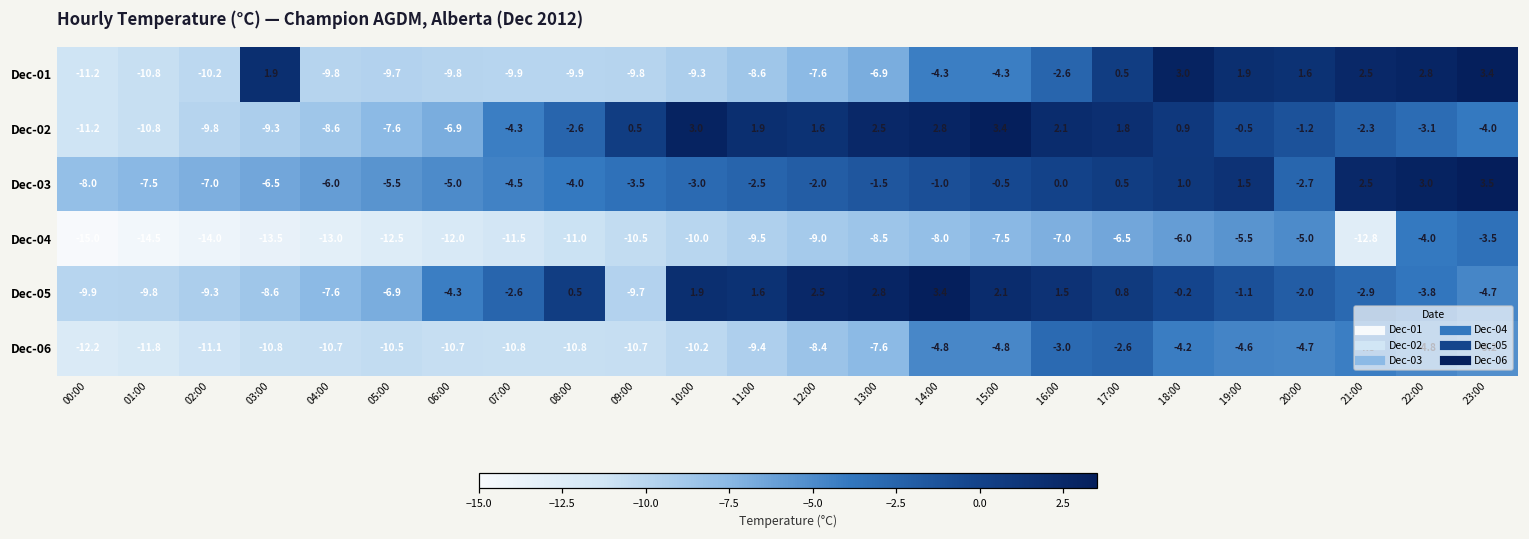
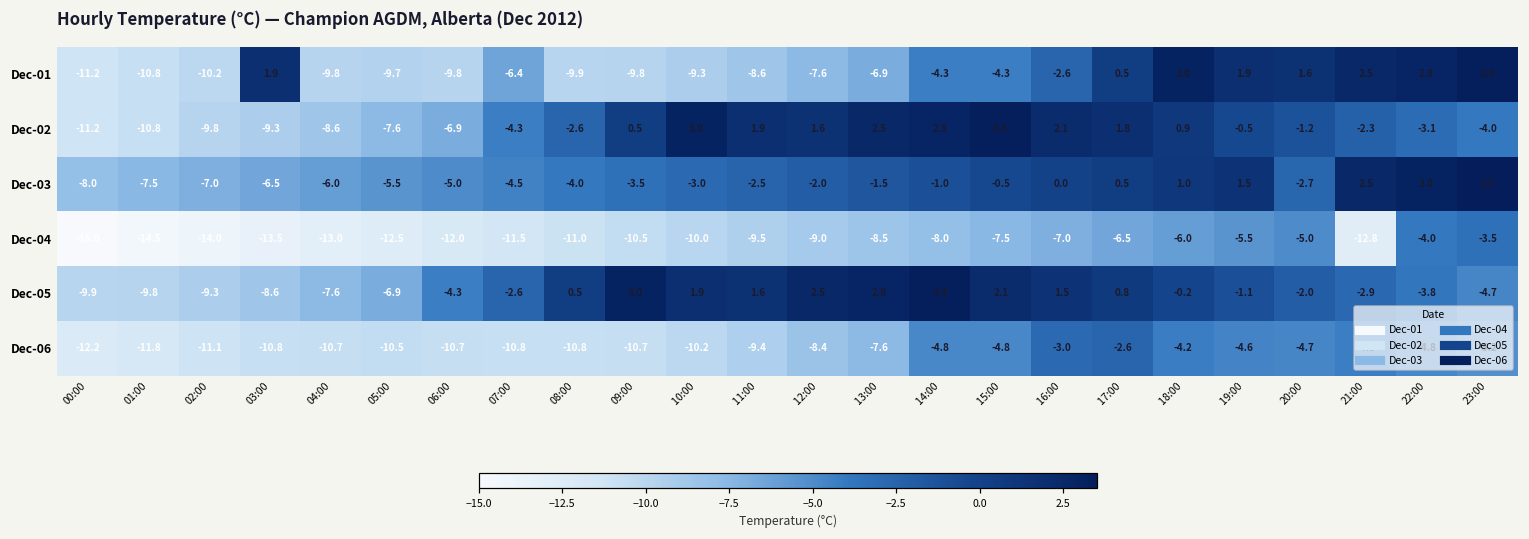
  {
    "Dec-01": {
      "00:00": -11.2,
      "01:00": -10.8,
      "02:00": -10.2,
      "03:00": 1.9,
      "04:00": -9.8,
      "05:00": -9.7,
      "06:00": -9.8,
-     "07:00": -9.9,
+     "07:00": -6.4,
      "08:00": -9.9,
      "09:00": -9.8,
      "10:00": -9.3,
      "11:00": -8.6,
      "12:00": -7.6,
      "13:00": -6.9,
      "14:00": -4.3,
      "15:00": -4.3,
      "16:00": -2.6,
      "17:00": 0.5,
      "18:00": 3.0,
      "19:00": 1.9,
      "20:00": 1.6,
      "21:00": 2.5,
      "22:00": 2.8
    },
    "Dec-02": {
      "00:00": -11.2,
      "01:00": -10.8,
      "02:00": -9.8,
      "03:00": -9.3,
      "04:00": -8.6,
      "05:00": -7.6,
      "06:00": -6.9,
      "07:00": -4.3,
      "08:00": -2.6,
      "09:00": 0.5,
      "10:00": 3.0,
      "11:00": 1.9,
      "12:00": 1.6,
      "13:00": 2.5,
      "14:00": 2.8,
      "16:00": 2.1,
      "17:00": 1.8,
      "18:00": 0.9,
      "19:00": -0.5,
      "20:00": -1.2,
      "21:00": -2.3,
      "22:00": -3.1,
      "23:00": -4.0
    },
    "Dec-03": {
      "00:00": -8.0,
      "01:00": -7.5,
      "02:00": -7.0,
      "03:00": -6.5,
      "04:00": -6.0,
      "05:00": -5.5,
      "06:00": -5.0,
      "07:00": -4.5,
      "08:00": -4.0,
      "09:00": -3.5,
      "10:00": -3.0,
      "11:00": -2.5,
      "12:00": -2.0,
      "13:00": -1.5,
      "14:00": -1.0,
      "15:00": -0.5,
      "16:00": 0.0,
      "17:00": 0.5,
      "18:00": 1.0,
      "19:00": 1.5,
      "20:00": -2.7,
      "21:00": 2.5,
      "22:00": 3.0
    },
    "Dec-04": {
      "08:00": -11.0,
      "09:00": -10.5,
      "10:00": -10.0,
      "11:00": -9.5,
      "12:00": -9.0,
      "13:00": -8.5,
      "14:00": -8.0,
      "15:00": -7.5,
      "16:00": -7.0,
      "17:00": -6.5,
      "18:00": -6.0,
      "19:00": -5.5,
      "20:00": -5.0,
      "22:00": -4.0,
      "23:00": -3.5
    },
    "Dec-05": {
      "00:00": -9.9,
      "01:00": -9.8,
      "02:00": -9.3,
      "03:00": -8.6,
      "04:00": -7.6,
      "05:00": -6.9,
      "06:00": -4.3,
      "07:00": -2.6,
      "08:00": 0.5,
-     "09:00": -9.7,
+     "09:00": 3.0,
      "10:00": 1.9,
      "11:00": 1.6,
      "12:00": 2.5,
      "13:00": 2.8,
      "15:00": 2.1,
      "16:00": 1.5,
      "17:00": 0.8,
      "18:00": -0.2,
      "19:00": -1.1,
      "20:00": -2.0,
      "21:00": -2.9,
      "22:00": -3.8,
      "23:00": -4.7
    },
    "Dec-06": {
      "02:00": -11.1,
      "03:00": -10.8,
      "04:00": -10.7,
      "05:00": -10.5,
      "06:00": -10.7,
      "07:00": -10.8,
      "08:00": -10.8,
      "09:00": -10.7,
      "10:00": -10.2,
      "11:00": -9.4,
      "12:00": -8.4,
      "13:00": -7.6,
      "14:00": -4.8,
      "15:00": -4.8,
      "16:00": -3.0,
      "17:00": -2.6,
      "18:00": -4.2,
      "19:00": -4.6,
      "20:00": -4.7
    }
  }
